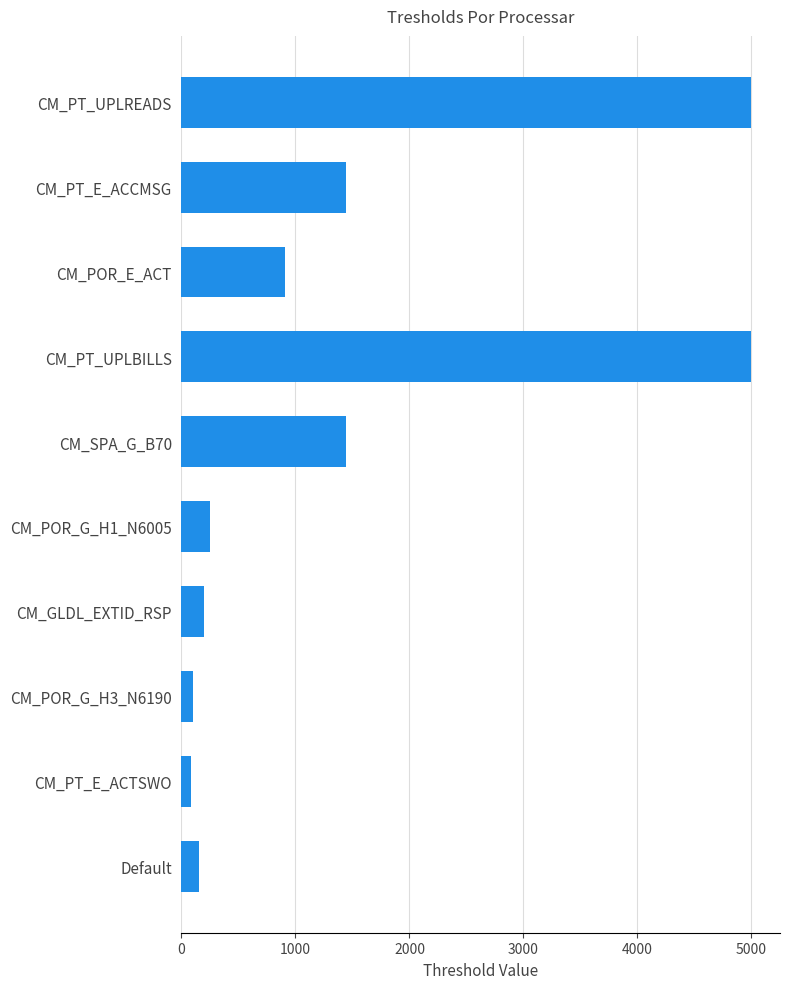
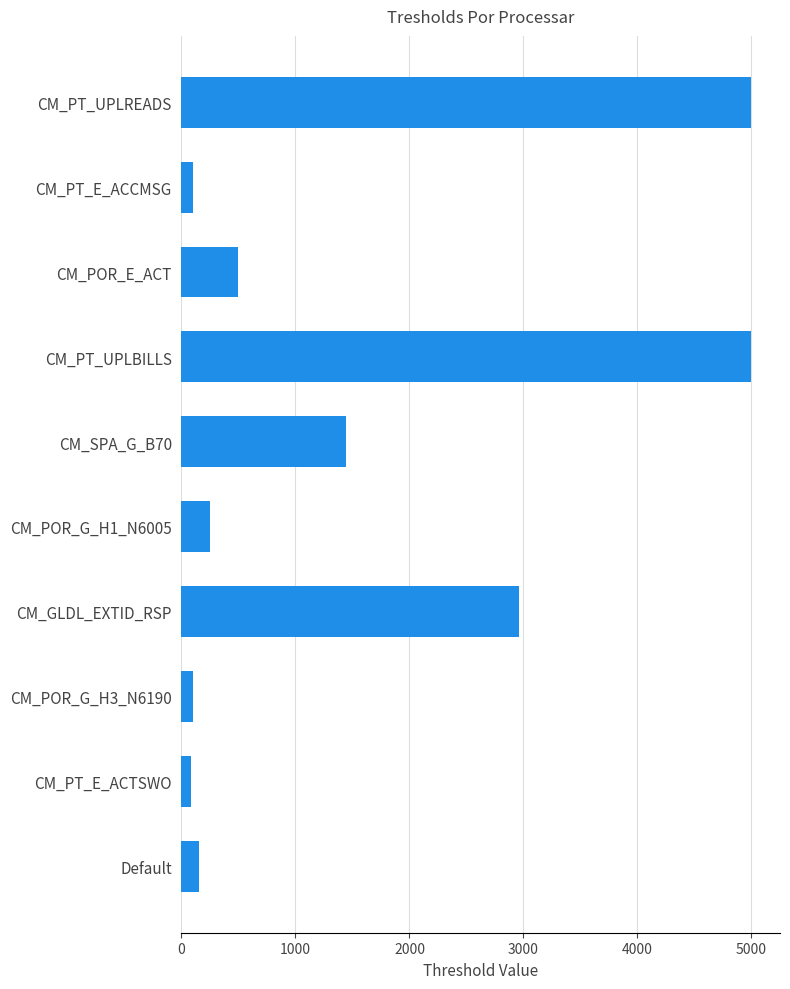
  {
    "CM_PT_UPLREADS": 5000,
-   "CM_PT_E_ACCMSG": 1440,
-   "CM_POR_E_ACT": 910,
+   "CM_PT_E_ACCMSG": 100,
+   "CM_POR_E_ACT": 500,
    "CM_PT_UPLBILLS": 5000,
    "CM_SPA_G_B70": 1440,
    "CM_POR_G_H1_N6005": 250,
-   "CM_GLDL_EXTID_RSP": 200,
+   "CM_GLDL_EXTID_RSP": 2960,
    "CM_POR_G_H3_N6190": 100,
    "CM_PT_E_ACTSWO": 90,
    "Default": 150
  }
